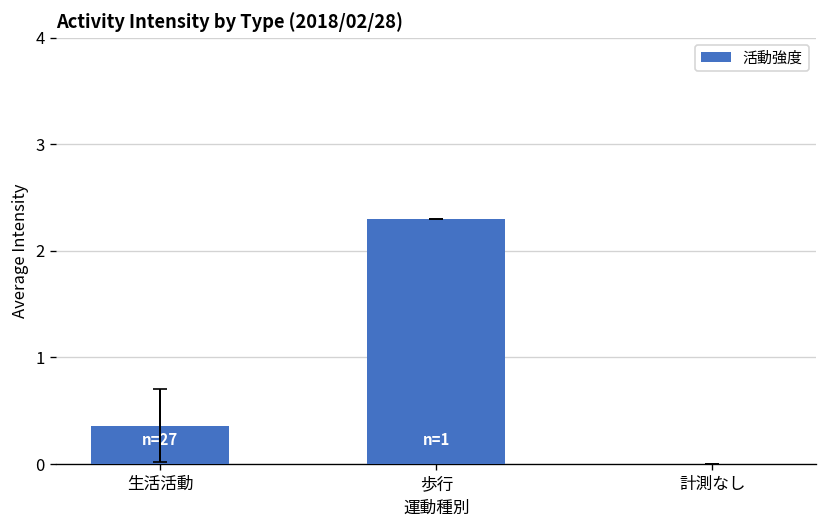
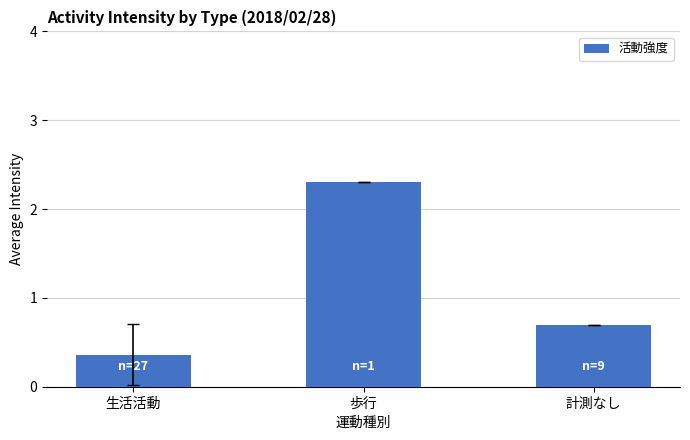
  {
    "活動強度": {
-     "計測なし": 0.0
+     "計測なし": 0.7
    }
  }
